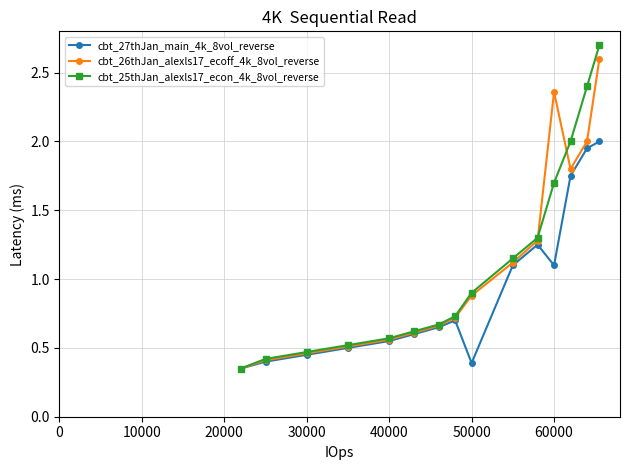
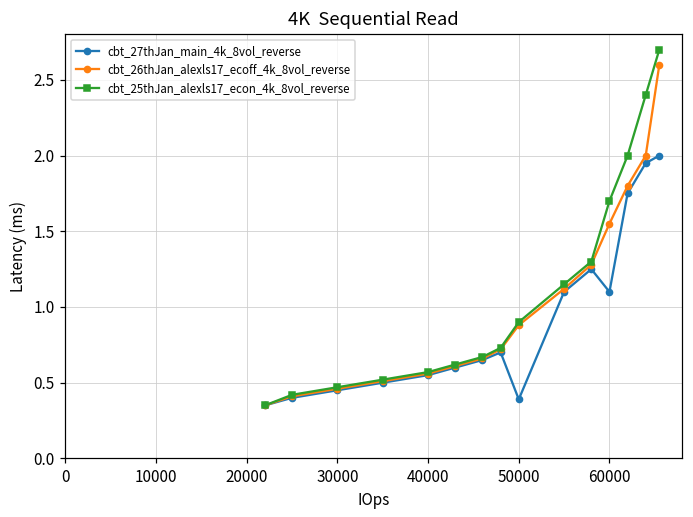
  {
    "cbt_27thJan_main_4k_8vol_reverse": {
      "50000": 0.39,
      "60000": 1.10
    },
    "cbt_26thJan_alexls17_ecoff_4k_8vol_reverse": {
      "50000": 0.88,
-     "60000": 2.36
+     "60000": 1.55
    },
    "cbt_25thJan_alexls17_econ_4k_8vol_reverse": {
      "50000": 0.90,
      "60000": 1.70
    }
  }
